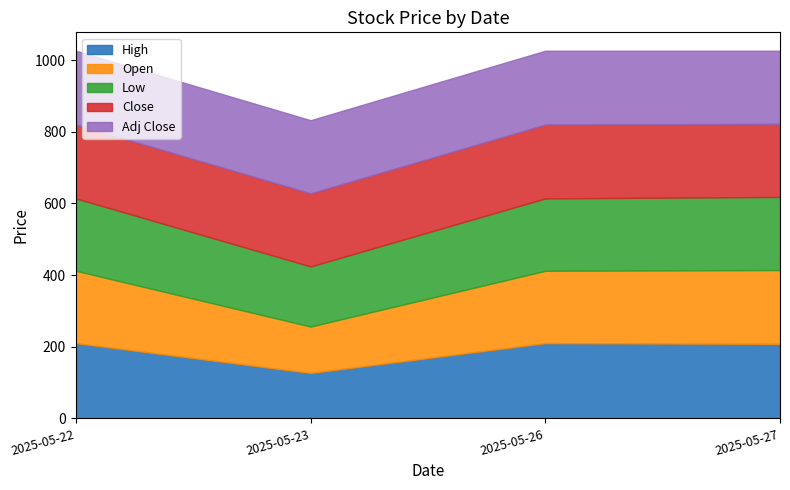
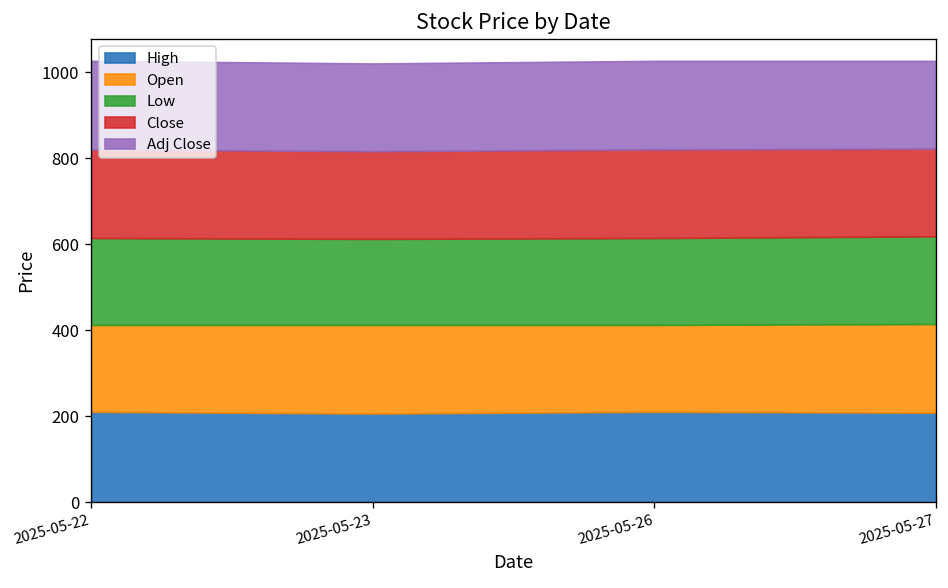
  {
    "High": {
      "2025-05-22": 210,
-     "2025-05-23": 130,
+     "2025-05-23": 210,
      "2025-05-26": 210,
      "2025-05-27": 210
    },
    "Open": {
      "2025-05-22": 200,
-     "2025-05-23": 130,
+     "2025-05-23": 210,
      "2025-05-26": 200,
      "2025-05-27": 210
    },
    "Low": {
      "2025-05-22": 200,
-     "2025-05-23": 170,
+     "2025-05-23": 200,
      "2025-05-26": 200,
      "2025-05-27": 200
    },
    "Close": {
      "2025-05-22": 210,
      "2025-05-23": 200,
      "2025-05-26": 210,
      "2025-05-27": 200
    },
    "Adj Close": {
      "2025-05-22": 210,
      "2025-05-23": 200,
      "2025-05-26": 210,
      "2025-05-27": 200
    }
  }
